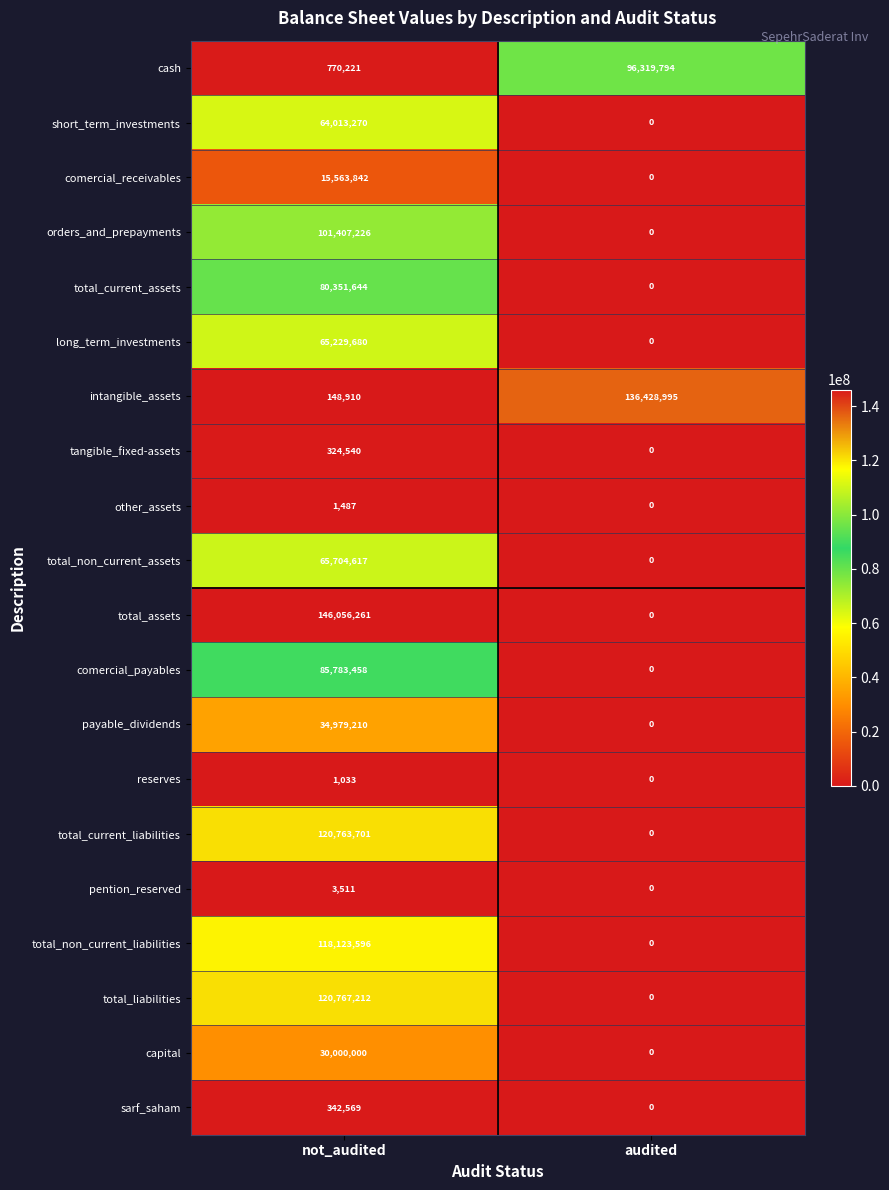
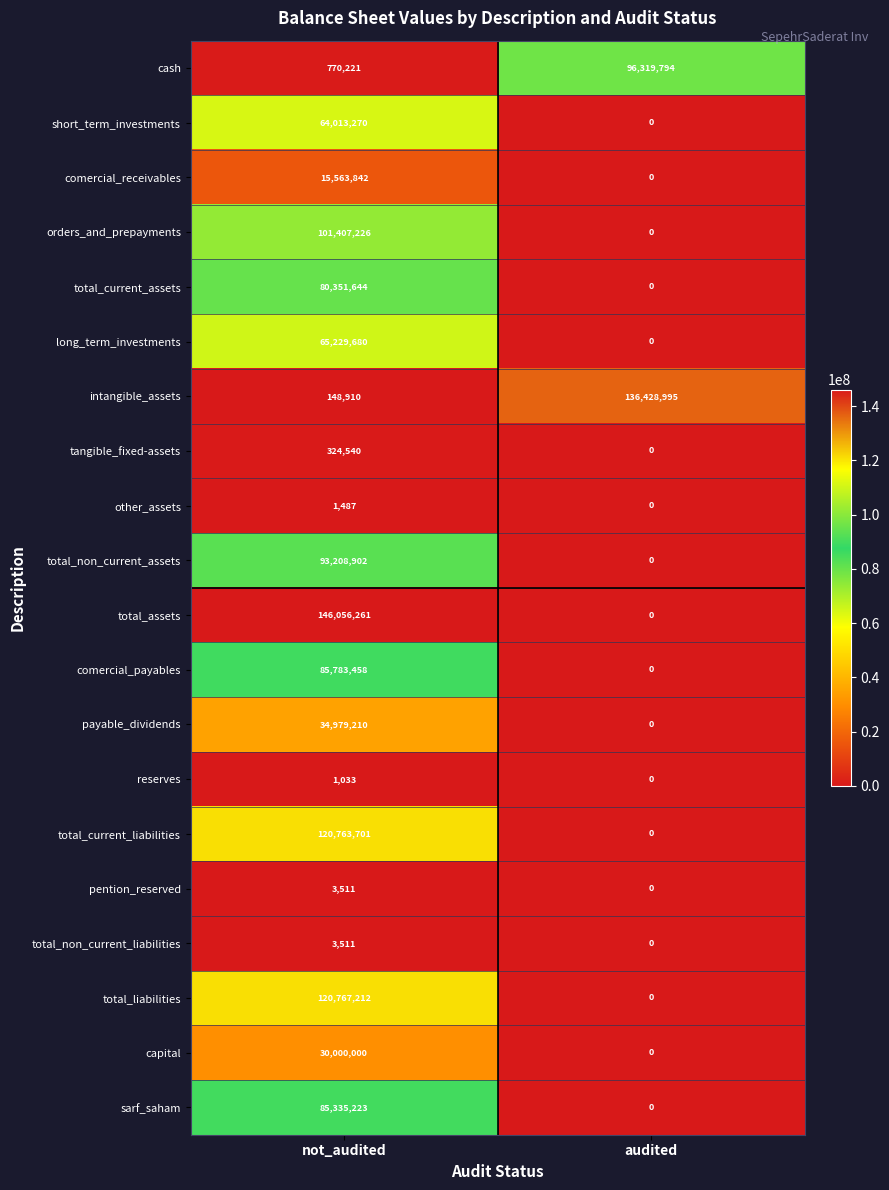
  {
    "cash": {
      "not_audited": "770,221",
      "audited": "96,319,794"
    },
    "short_term_investments": {
      "not_audited": "64,013,270",
      "audited": "0"
    },
    "comercial_receivables": {
      "not_audited": "15,563,842",
      "audited": "0"
    },
    "orders_and_prepayments": {
      "not_audited": "101,407,226",
      "audited": "0"
    },
    "total_current_assets": {
      "not_audited": "80,351,644",
      "audited": "0"
    },
    "long_term_investments": {
      "not_audited": "65,229,680",
      "audited": "0"
    },
    "intangible_assets": {
      "not_audited": "148,910",
      "audited": "136,428,995"
    },
    "tangible_fixed-assets": {
      "not_audited": "324,540",
      "audited": "0"
    },
    "other_assets": {
      "not_audited": "1,487",
      "audited": "0"
    },
    "total_non_current_assets": {
-     "not_audited": "65,704,617",
+     "not_audited": "93,208,902",
      "audited": "0"
    },
    "total_assets": {
      "not_audited": "146,056,261",
      "audited": "0"
    },
    "comercial_payables": {
      "not_audited": "85,783,458",
      "audited": "0"
    },
    "payable_dividends": {
      "not_audited": "34,979,210",
      "audited": "0"
    },
    "reserves": {
      "not_audited": "1,033",
      "audited": "0"
    },
    "total_current_liabilities": {
      "not_audited": "120,763,701",
      "audited": "0"
    },
    "pention_reserved": {
      "not_audited": "3,511",
      "audited": "0"
    },
    "total_non_current_liabilities": {
-     "not_audited": "118,123,596",
+     "not_audited": "3,511",
      "audited": "0"
    },
    "total_liabilities": {
      "not_audited": "120,767,212",
      "audited": "0"
    },
    "capital": {
      "not_audited": "30,000,000",
      "audited": "0"
    },
    "sarf_saham": {
-     "not_audited": "342,569",
+     "not_audited": "85,335,223",
      "audited": "0"
    }
  }
